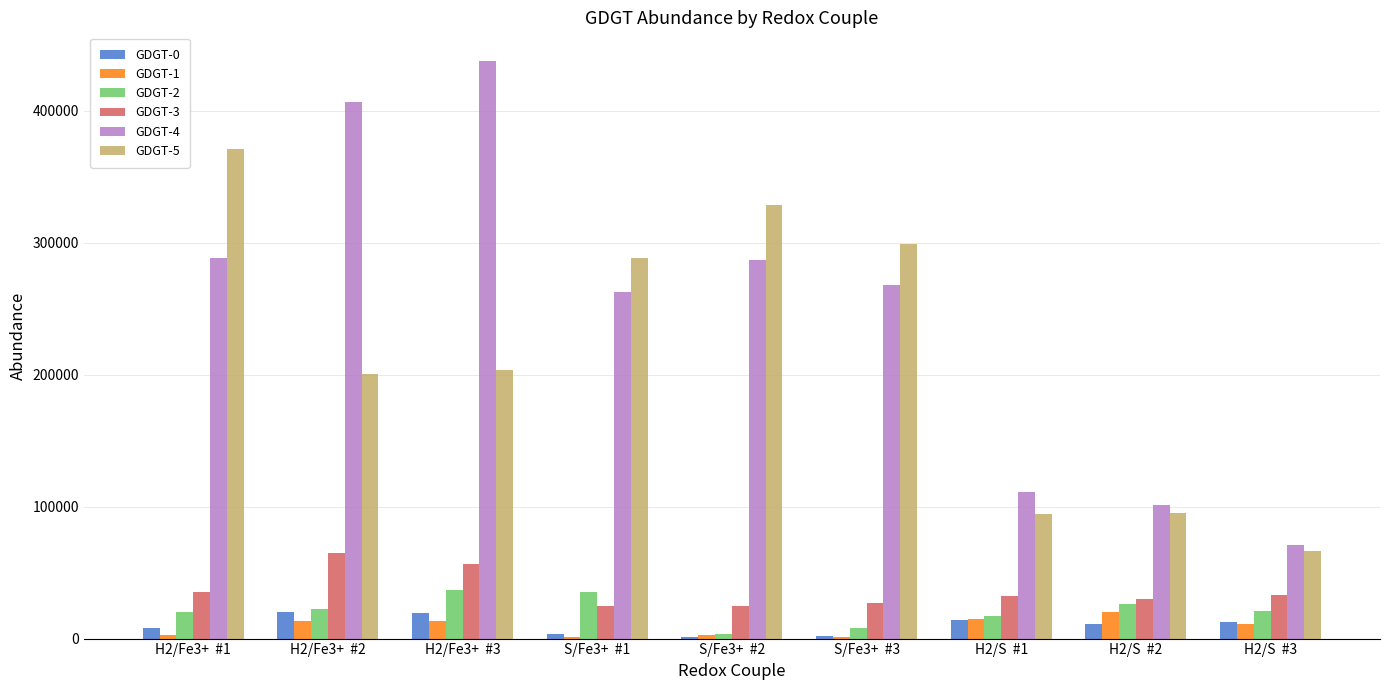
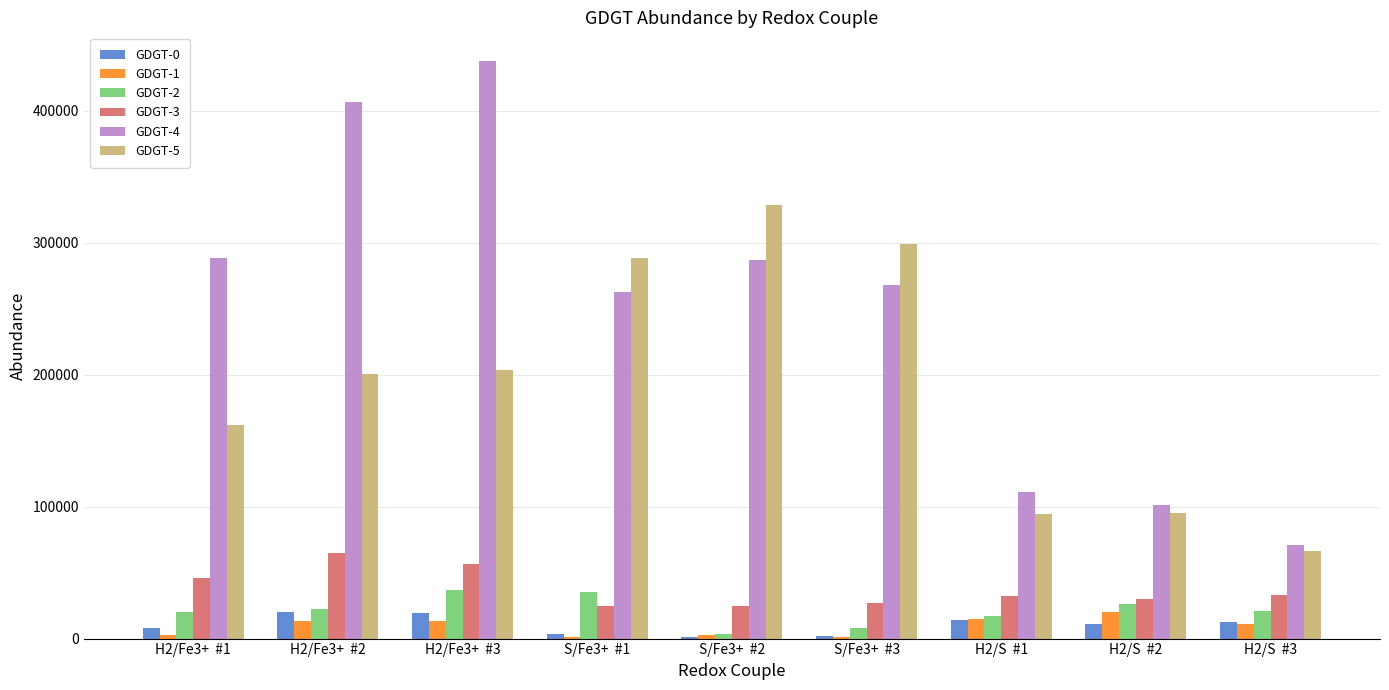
  {
    "GDGT-0": {
      "H2/Fe3+ #1": 8000,
      "H2/Fe3+ #2": 20000,
      "H2/Fe3+ #3": 19000,
      "S/Fe3+ #1": 4000,
      "H2/S #1": 14000,
      "H2/S #2": 11000,
      "H2/S #3": 13000
    },
    "GDGT-1": {
      "H2/Fe3+ #1": 3000,
      "H2/Fe3+ #2": 14000,
      "H2/Fe3+ #3": 13000,
      "S/Fe3+ #2": 2000,
      "H2/S #1": 15000,
      "H2/S #2": 20000,
      "H2/S #3": 11000
    },
    "GDGT-2": {
      "H2/Fe3+ #1": 20000,
      "H2/Fe3+ #2": 22000,
      "H2/Fe3+ #3": 37000,
      "S/Fe3+ #1": 35000,
      "S/Fe3+ #2": 3000,
      "S/Fe3+ #3": 8000,
      "H2/S #1": 17000,
      "H2/S #2": 26000,
      "H2/S #3": 21000
    },
    "GDGT-3": {
-     "H2/Fe3+ #1": 35000,
+     "H2/Fe3+ #1": 46000,
      "H2/Fe3+ #2": 65000,
      "H2/Fe3+ #3": 56000,
      "S/Fe3+ #1": 25000,
      "S/Fe3+ #2": 25000,
      "S/Fe3+ #3": 27000,
      "H2/S #1": 32000,
      "H2/S #2": 30000,
      "H2/S #3": 33000
    },
    "GDGT-4": {
      "H2/Fe3+ #1": 288000,
      "H2/Fe3+ #2": 406000,
      "H2/Fe3+ #3": 437000,
      "S/Fe3+ #1": 263000,
      "S/Fe3+ #2": 287000,
      "S/Fe3+ #3": 268000,
      "H2/S #1": 111000,
      "H2/S #2": 101000,
      "H2/S #3": 71000
    },
    "GDGT-5": {
-     "H2/Fe3+ #1": 371000,
+     "H2/Fe3+ #1": 162000,
      "H2/Fe3+ #2": 201000,
      "H2/Fe3+ #3": 203000,
      "S/Fe3+ #1": 288000,
      "S/Fe3+ #2": 328000,
      "S/Fe3+ #3": 299000,
      "H2/S #1": 94000,
      "H2/S #2": 95000,
      "H2/S #3": 66000
    }
  }
